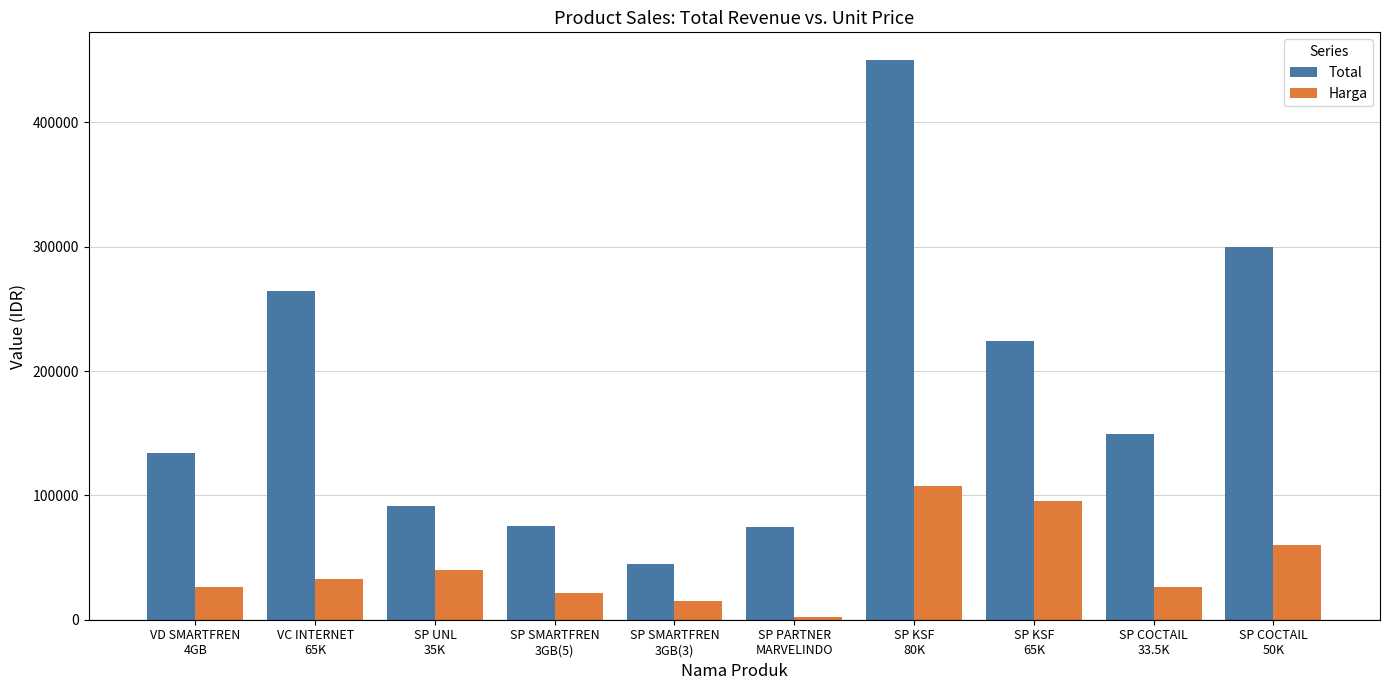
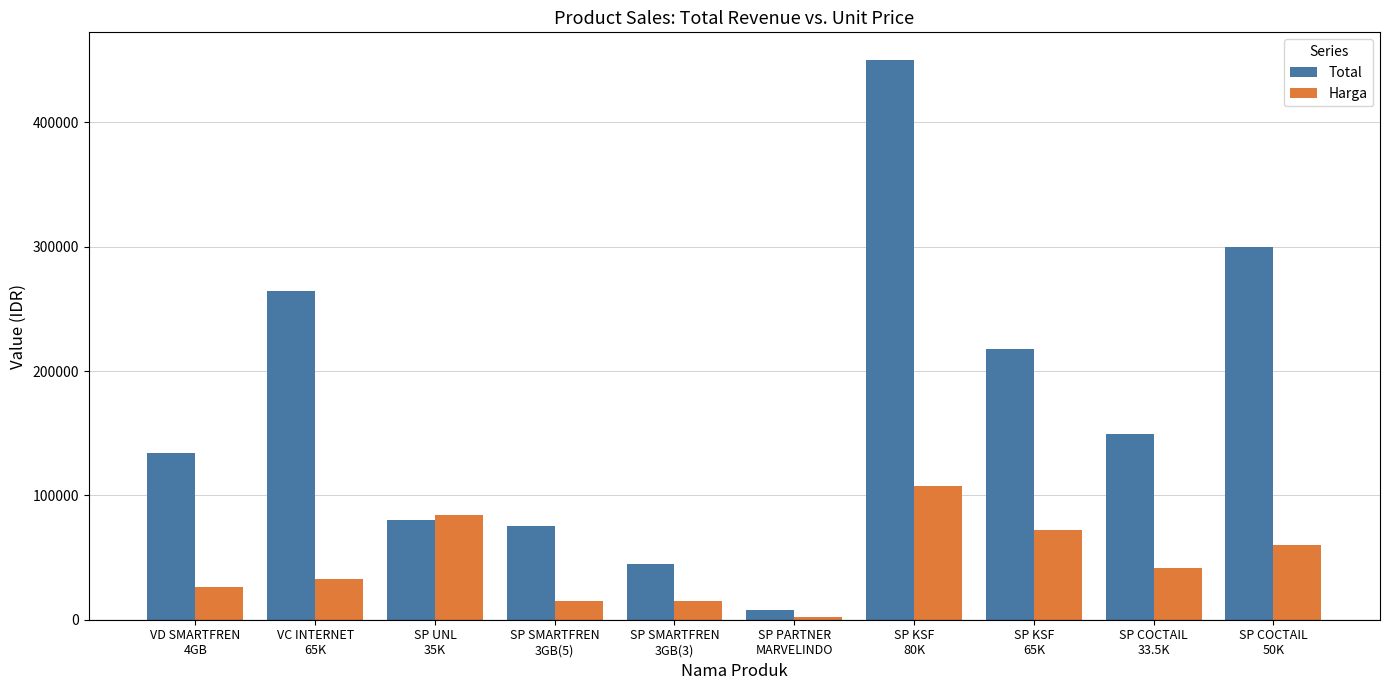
  {
    "Total": {
      "VD SMARTFREN 4GB": 134000,
      "VC INTERNET 65K": 265000,
-     "SP UNL 35K": 92000,
+     "SP UNL 35K": 80000,
      "SP SMARTFREN 3GB(5)": 75000,
      "SP SMARTFREN 3GB(3)": 45000,
-     "SP PARTNER MARVELINDO": 74000,
+     "SP PARTNER MARVELINDO": 8000,
      "SP KSF 80K": 450000,
-     "SP KSF 65K": 224000,
+     "SP KSF 65K": 218000,
      "SP COCTAIL 33.5K": 149000,
      "SP COCTAIL 50K": 300000
    },
    "Harga": {
      "VD SMARTFREN 4GB": 26000,
      "VC INTERNET 65K": 33000,
-     "SP UNL 35K": 40000,
-     "SP SMARTFREN 3GB(5)": 22000,
+     "SP UNL 35K": 84000,
+     "SP SMARTFREN 3GB(5)": 15000,
      "SP SMARTFREN 3GB(3)": 15000,
      "SP KSF 80K": 107000,
-     "SP KSF 65K": 95000,
-     "SP COCTAIL 33.5K": 26000,
+     "SP KSF 65K": 73000,
+     "SP COCTAIL 33.5K": 42000,
      "SP COCTAIL 50K": 60000
    }
  }
